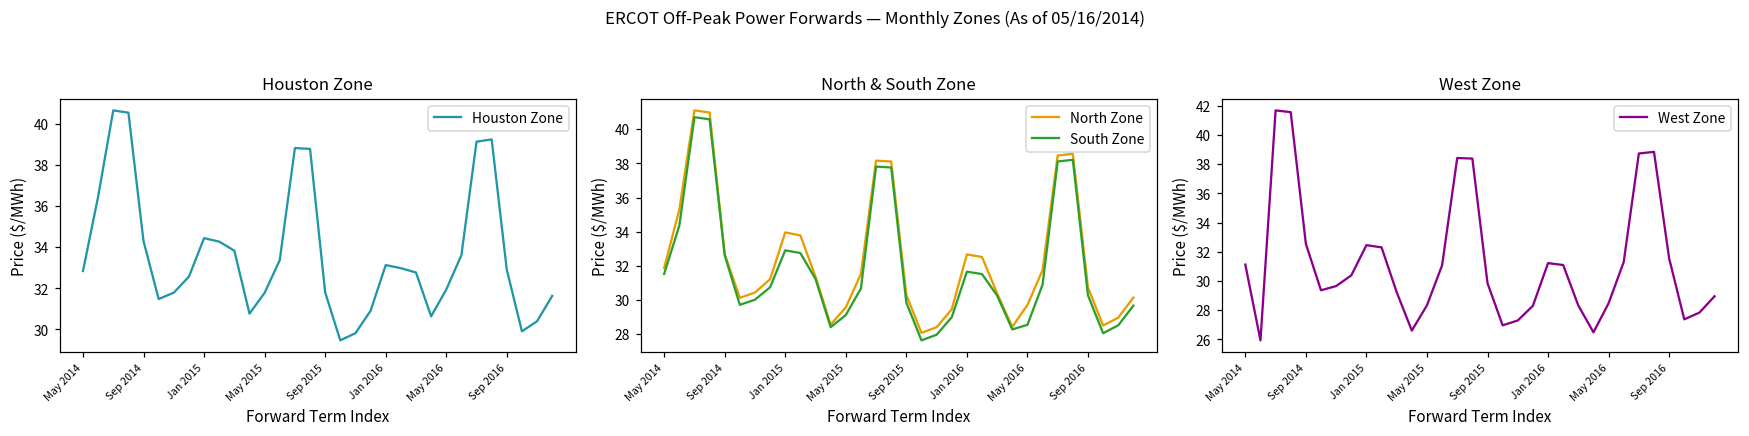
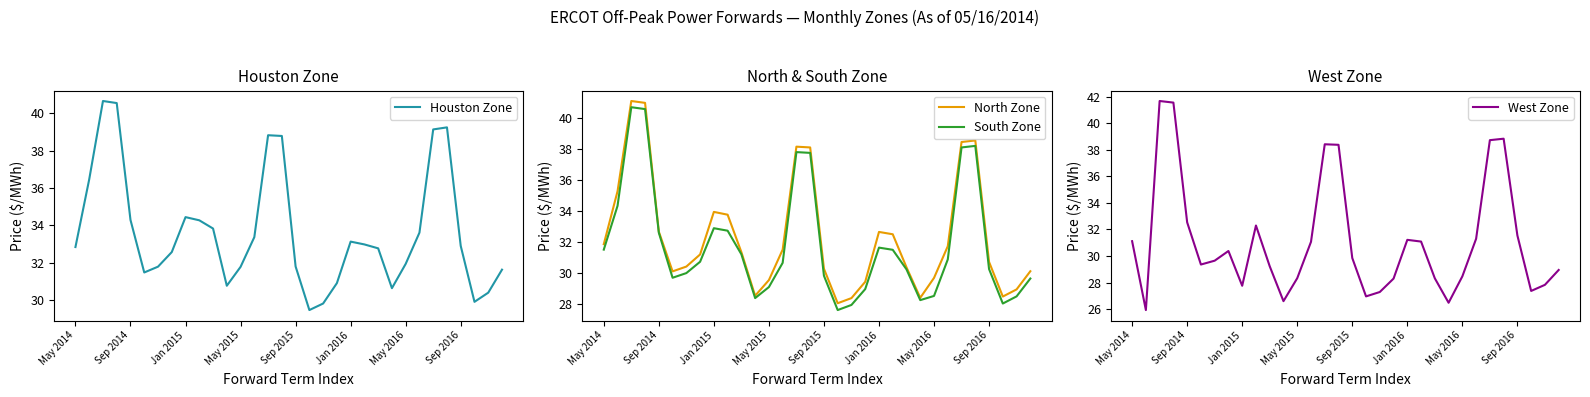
  {
    "Houston Zone": {
      "May 2014": 32.8,
      "Sep 2014": 34.3,
      "Jan 2015": 34.4,
      "May 2015": 31.8,
      "Sep 2015": 31.8,
      "Jan 2016": 33.1,
      "May 2016": 31.9,
      "Sep 2016": 32.9
    },
    "North & South Zone": {
      "North Zone": {
        "May 2014": 31.9,
        "Jan 2015": 34.0,
        "May 2015": 29.6,
        "Sep 2015": 30.3,
        "Jan 2016": 32.7,
        "May 2016": 29.7,
        "Sep 2016": 30.7
      },
      "South Zone": {
        "May 2014": 31.5,
        "Jan 2015": 32.9,
        "May 2015": 29.1,
        "Sep 2015": 29.9,
        "Jan 2016": 31.7,
        "May 2016": 28.6,
        "Sep 2016": 30.3
      }
    },
    "West Zone": {
      "May 2014": 31.1,
      "Sep 2014": 32.5,
-     "Jan 2015": 32.5,
+     "Jan 2015": 27.8,
      "May 2015": 28.3,
      "Sep 2015": 29.9,
      "Jan 2016": 31.2,
      "May 2016": 28.5,
      "Sep 2016": 31.6
    }
  }
